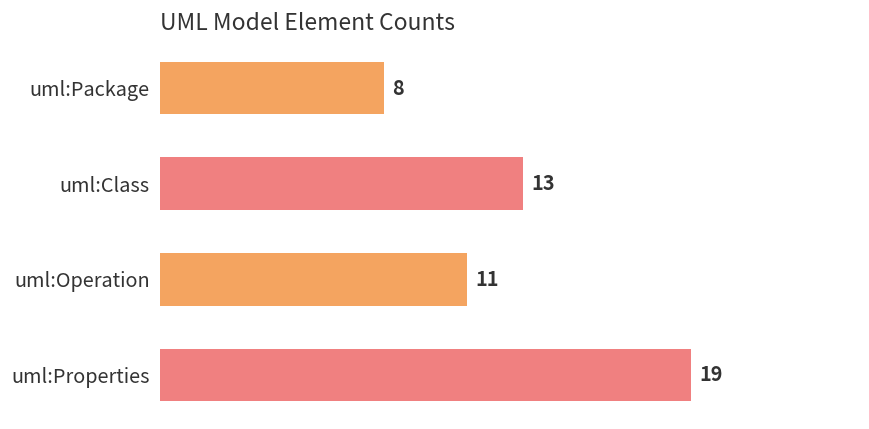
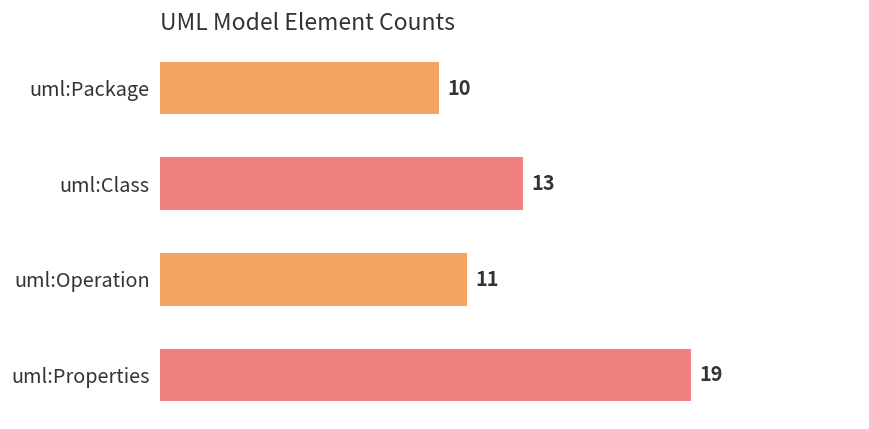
  {
-   "uml:Package": 8,
+   "uml:Package": 10,
    "uml:Class": 13,
    "uml:Operation": 11,
    "uml:Properties": 19
  }
